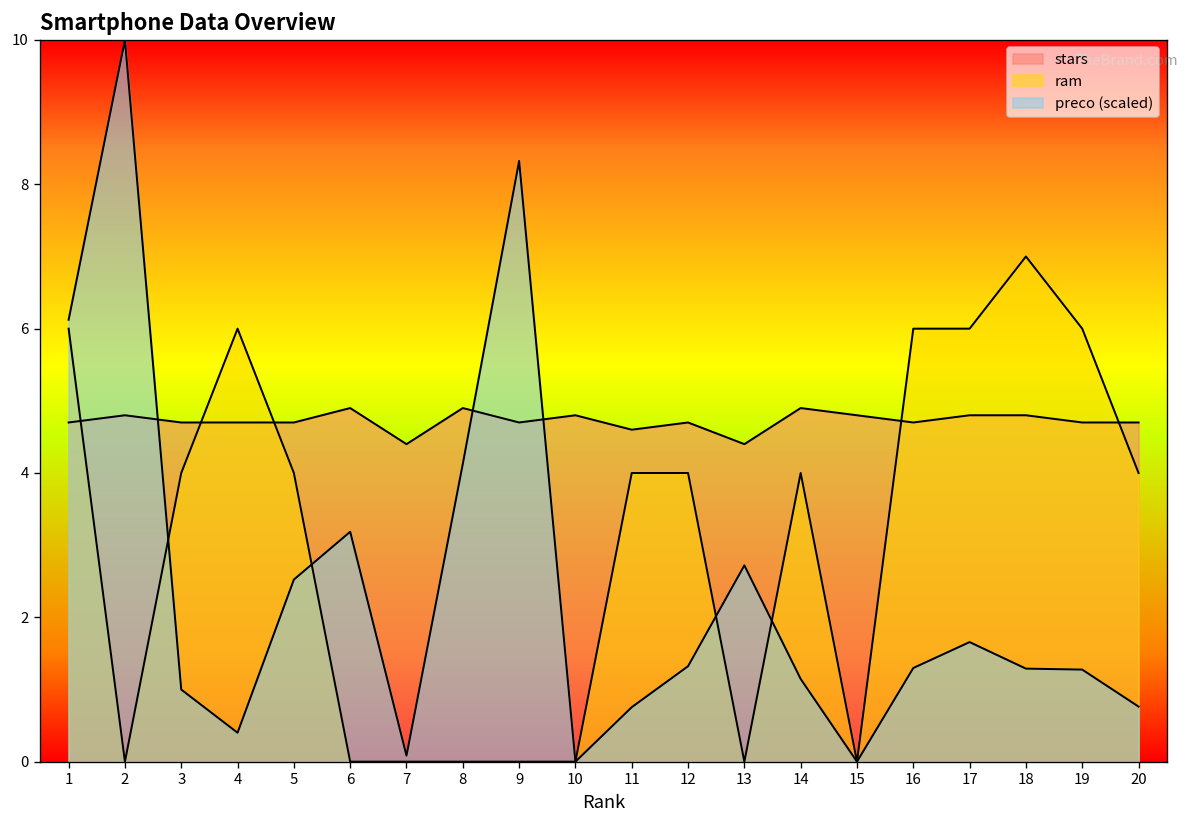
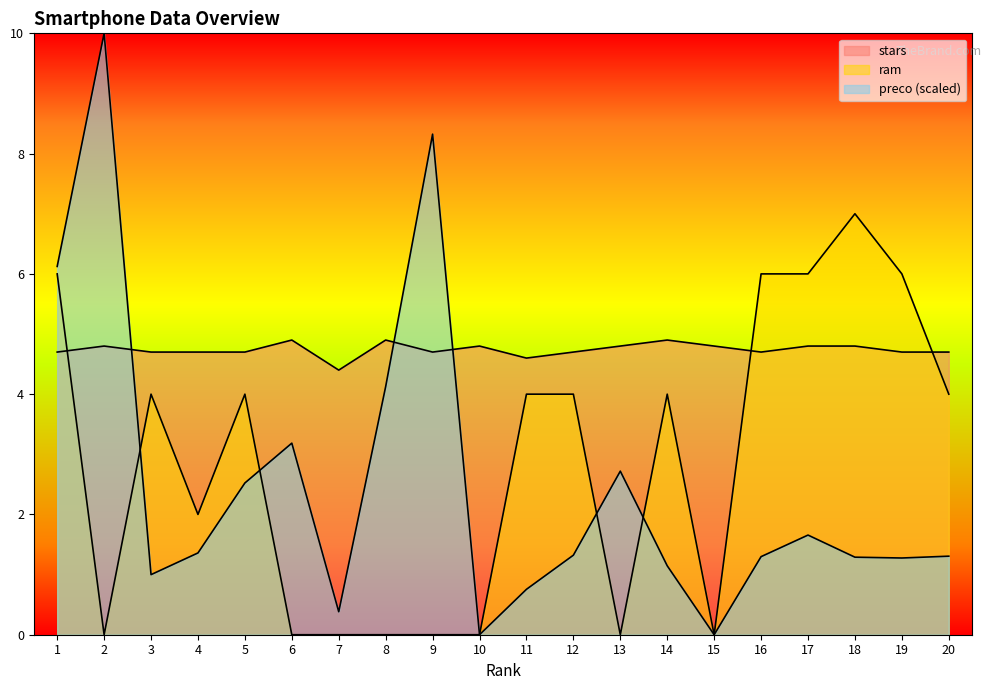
  {
    "stars": {
      "1": 4.7,
      "2": 4.8,
      "3": 4.7,
      "4": 4.7,
      "5": 4.7,
      "6": 4.9,
      "7": 4.4,
      "8": 4.9,
      "9": 4.7,
      "10": 4.8,
      "11": 4.6,
      "12": 4.7,
-     "13": 4.4,
+     "13": 4.8,
      "14": 4.9,
      "15": 4.8,
      "16": 4.7,
      "17": 4.8,
      "18": 4.8,
      "19": 4.7,
      "20": 4.7
    },
    "ram": {
      "1": 6,
      "2": 0,
      "3": 4,
-     "4": 6,
+     "4": 2,
      "5": 4,
      "6": 0,
      "7": 0,
      "8": 0,
      "9": 0,
      "11": 4,
      "12": 4,
      "13": 0,
      "14": 4,
      "16": 6,
      "17": 6,
      "18": 7,
      "19": 6,
      "20": 4
    },
    "preco (scaled)": {
      "1": 6.1,
      "2": 10.0,
      "3": 1.0,
-     "4": 0.4,
+     "4": 1.4,
      "5": 2.5,
      "6": 3.2,
-     "7": 0.1,
+     "7": 0.4,
      "8": 4.1,
      "9": 8.3,
      "11": 0.8,
      "12": 1.3,
      "13": 2.7,
      "14": 1.1,
      "16": 1.3,
      "17": 1.7,
      "18": 1.3,
      "19": 1.3,
-     "20": 0.8
+     "20": 1.3
    }
  }
